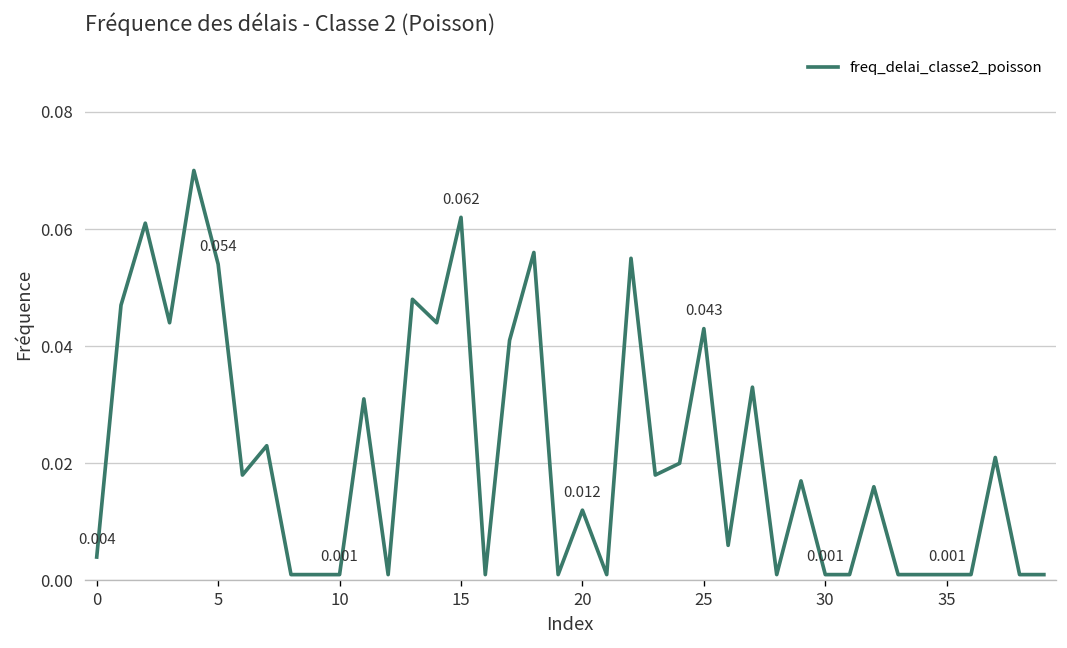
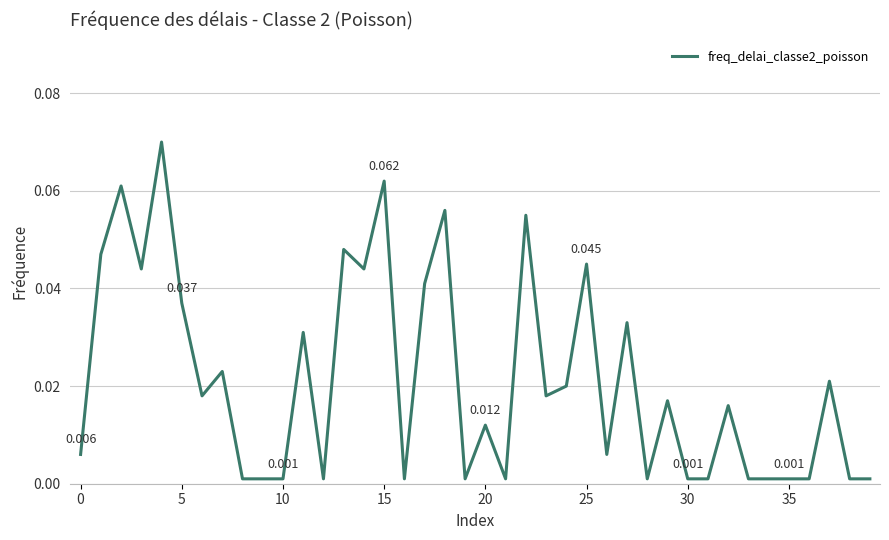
  {
-   "0": 0.004,
-   "5": 0.054,
+   "0": 0.006,
+   "5": 0.037,
    "10": 0.001,
    "15": 0.062,
    "20": 0.012,
-   "25": 0.043,
+   "25": 0.045,
    "30": 0.001,
    "35": 0.001
  }
